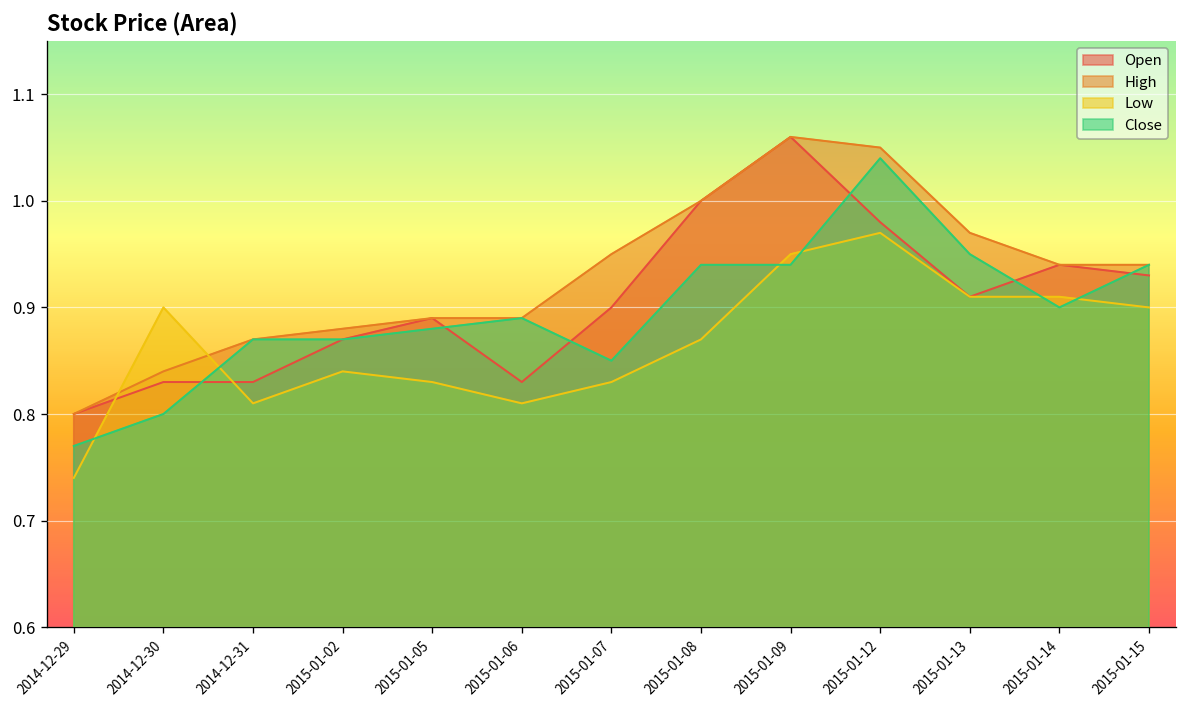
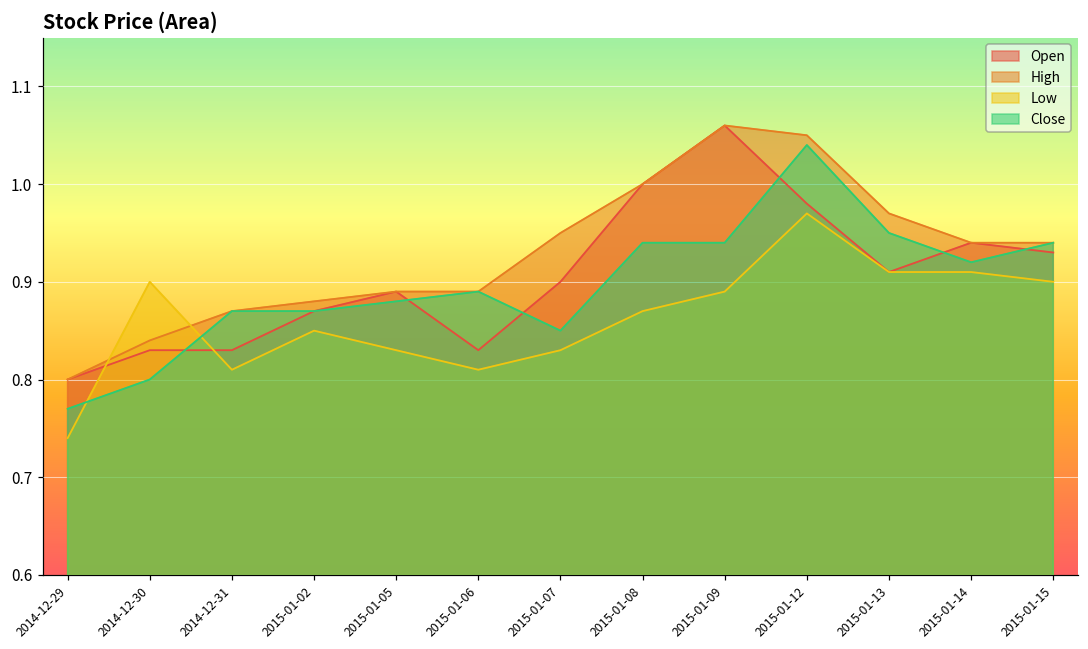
  {
    "Low": {
      "2014-12-29": 0.74,
      "2014-12-30": 0.90,
      "2014-12-31": 0.81,
-     "2015-01-02": 0.84,
+     "2015-01-02": 0.85,
      "2015-01-05": 0.83,
      "2015-01-06": 0.81,
      "2015-01-07": 0.83,
      "2015-01-08": 0.87,
-     "2015-01-09": 0.95,
+     "2015-01-09": 0.89,
      "2015-01-12": 0.97,
      "2015-01-14": 0.91,
      "2015-01-15": 0.90
    },
    "Close": {
      "2014-12-29": 0.77,
      "2014-12-30": 0.80,
      "2015-01-05": 0.88,
      "2015-01-07": 0.85,
      "2015-01-08": 0.94,
      "2015-01-09": 0.94,
      "2015-01-12": 1.04,
      "2015-01-13": 0.95,
-     "2015-01-14": 0.90
+     "2015-01-14": 0.92
    }
  }
